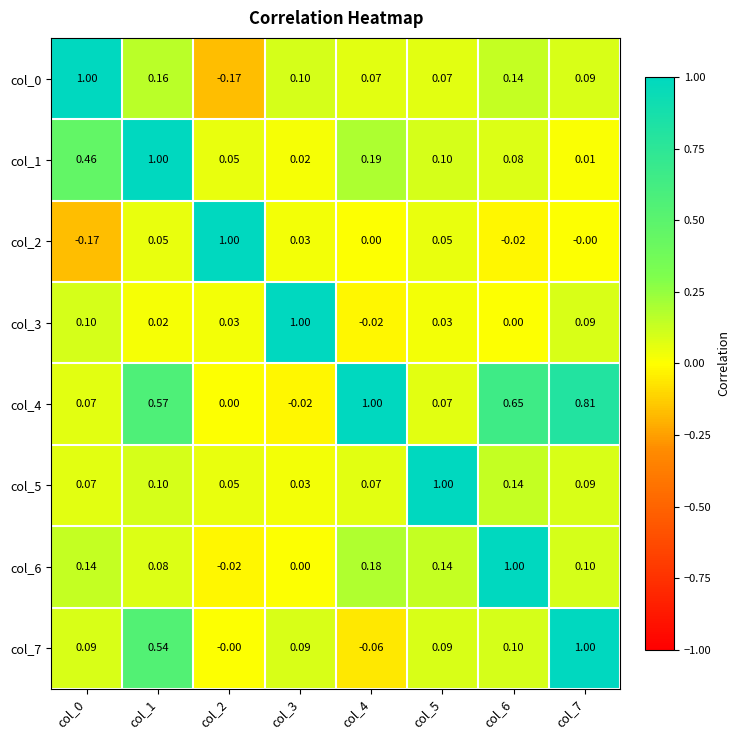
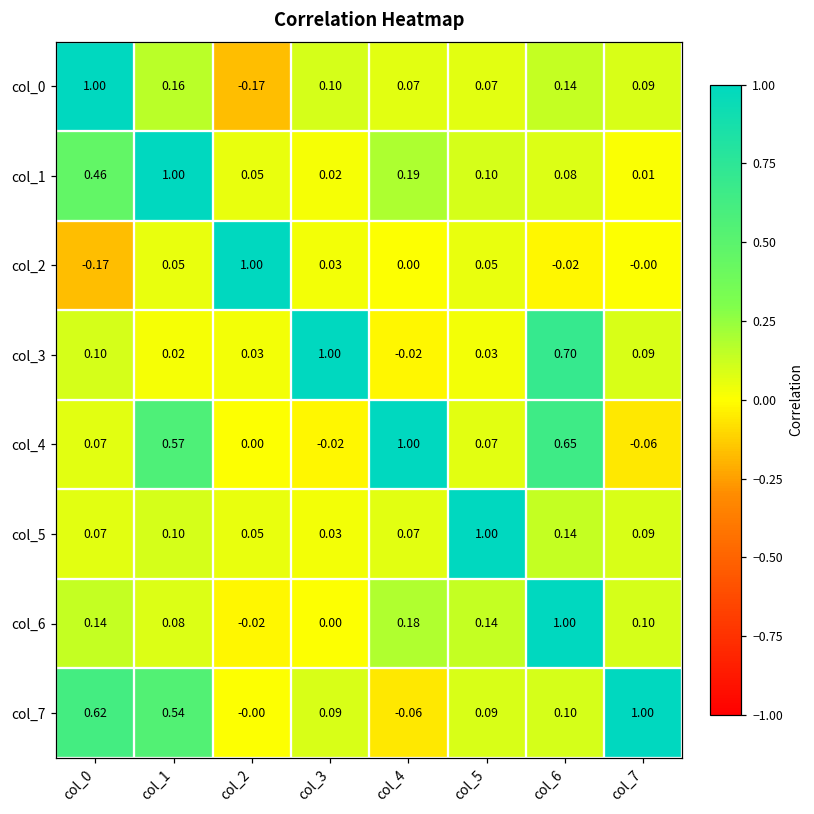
  {
    "col_0": {
      "col_0": 1.00,
      "col_1": 0.16,
      "col_2": -0.17,
      "col_3": 0.10,
      "col_4": 0.07,
      "col_5": 0.07,
      "col_6": 0.14,
      "col_7": 0.09
    },
    "col_1": {
      "col_0": 0.46,
      "col_1": 1.00,
      "col_2": 0.05,
      "col_3": 0.02,
      "col_4": 0.19,
      "col_5": 0.10,
      "col_6": 0.08,
      "col_7": 0.01
    },
    "col_2": {
      "col_0": -0.17,
      "col_1": 0.05,
      "col_2": 1.00,
      "col_3": 0.03,
      "col_4": 0.00,
      "col_5": 0.05,
      "col_6": -0.02,
      "col_7": -0.00
    },
    "col_3": {
      "col_0": 0.10,
      "col_1": 0.02,
      "col_2": 0.03,
      "col_3": 1.00,
      "col_4": -0.02,
      "col_5": 0.03,
-     "col_6": 0.00,
+     "col_6": 0.70,
      "col_7": 0.09
    },
    "col_4": {
      "col_0": 0.07,
      "col_1": 0.57,
      "col_2": 0.00,
      "col_3": -0.02,
      "col_4": 1.00,
      "col_5": 0.07,
      "col_6": 0.65,
-     "col_7": 0.81
+     "col_7": -0.06
    },
    "col_5": {
      "col_0": 0.07,
      "col_1": 0.10,
      "col_2": 0.05,
      "col_3": 0.03,
      "col_4": 0.07,
      "col_5": 1.00,
      "col_6": 0.14,
      "col_7": 0.09
    },
    "col_6": {
      "col_0": 0.14,
      "col_1": 0.08,
      "col_2": -0.02,
      "col_3": 0.00,
      "col_4": 0.18,
      "col_5": 0.14,
      "col_6": 1.00,
      "col_7": 0.10
    },
    "col_7": {
-     "col_0": 0.09,
+     "col_0": 0.62,
      "col_1": 0.54,
      "col_2": -0.00,
      "col_3": 0.09,
      "col_4": -0.06,
      "col_5": 0.09,
      "col_6": 0.10,
      "col_7": 1.00
    }
  }
